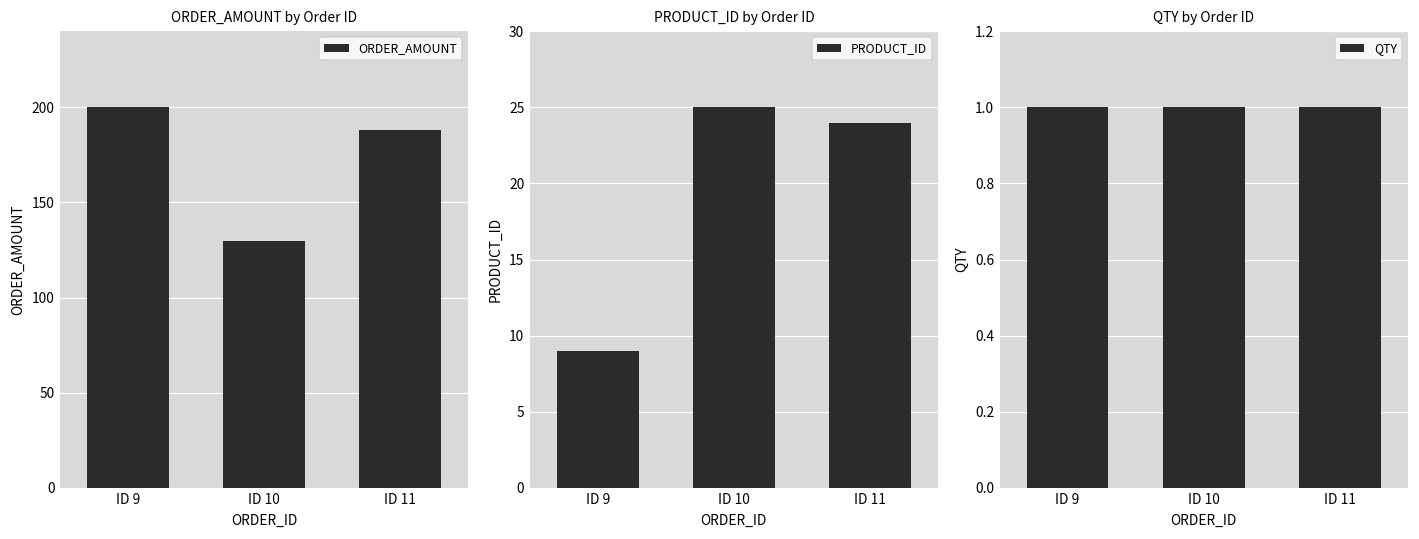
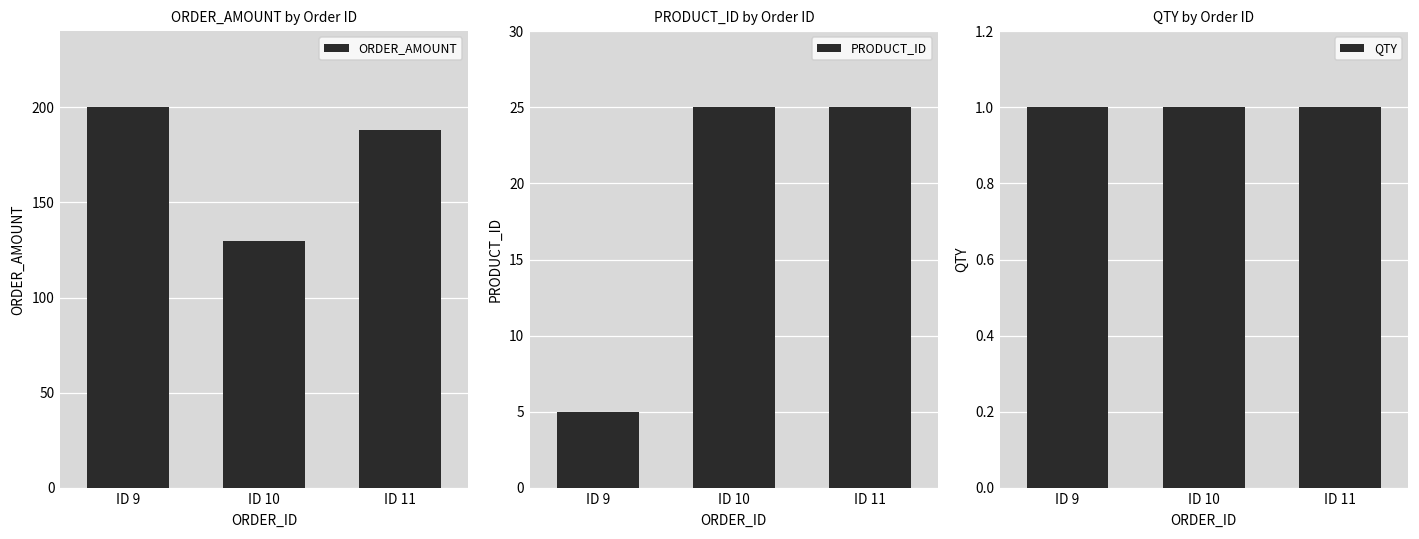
  {
    "ORDER_AMOUNT by Order ID": {
      "ID 9": 200,
      "ID 10": 130,
      "ID 11": 188
    },
    "PRODUCT_ID by Order ID": {
-     "ID 9": 9,
+     "ID 9": 5,
      "ID 10": 25,
-     "ID 11": 24
+     "ID 11": 25
    },
    "QTY by Order ID": {
      "ID 9": 1.00,
      "ID 10": 1.00,
      "ID 11": 1.00
    }
  }
